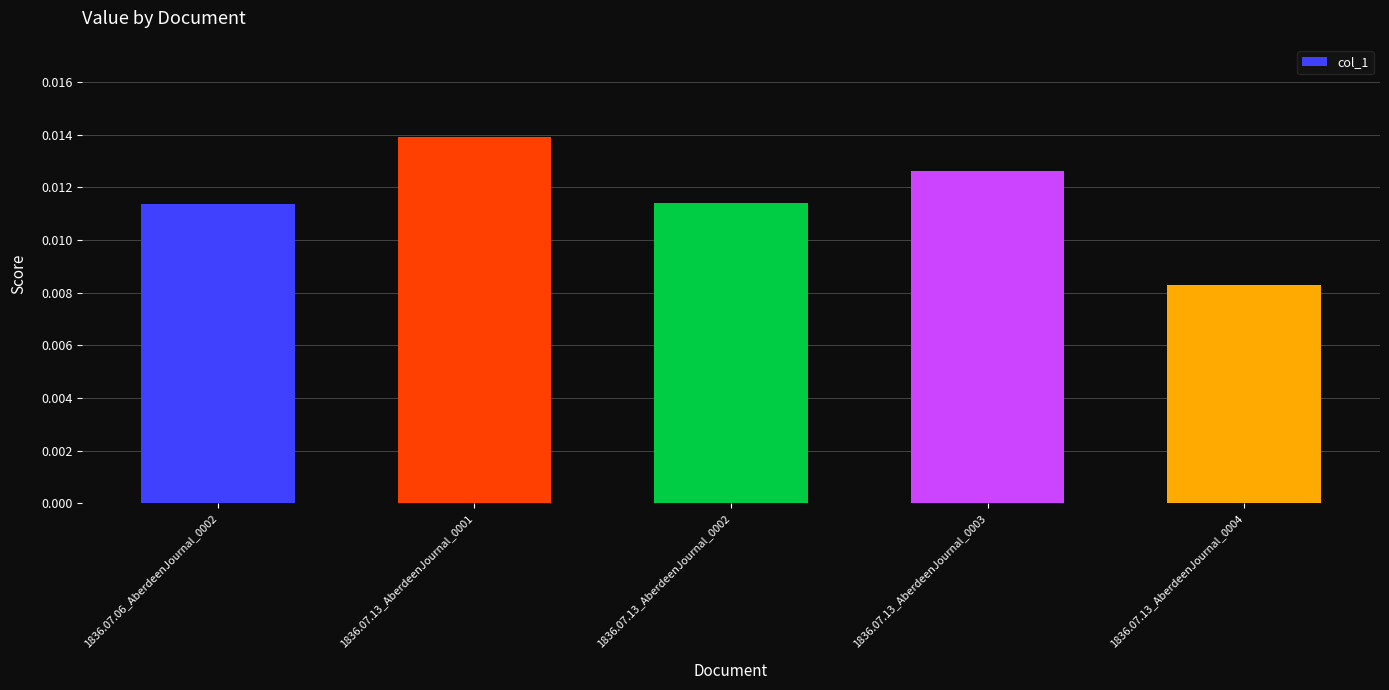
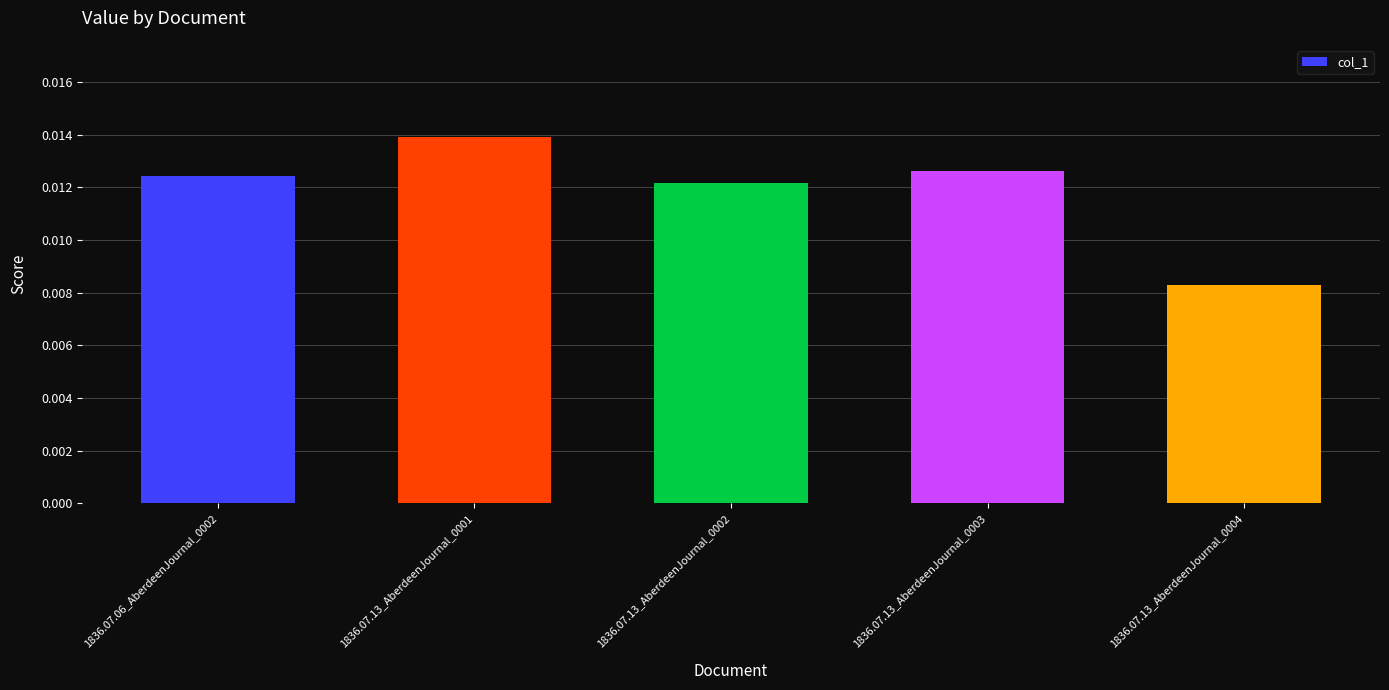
  {
-   "1836.07.06_AberdeenJournal_0002": 0.0114,
+   "1836.07.06_AberdeenJournal_0002": 0.0124,
    "1836.07.13_AberdeenJournal_0001": 0.0139,
-   "1836.07.13_AberdeenJournal_0002": 0.0114,
+   "1836.07.13_AberdeenJournal_0002": 0.0122,
    "1836.07.13_AberdeenJournal_0003": 0.0126,
    "1836.07.13_AberdeenJournal_0004": 0.0083
  }
